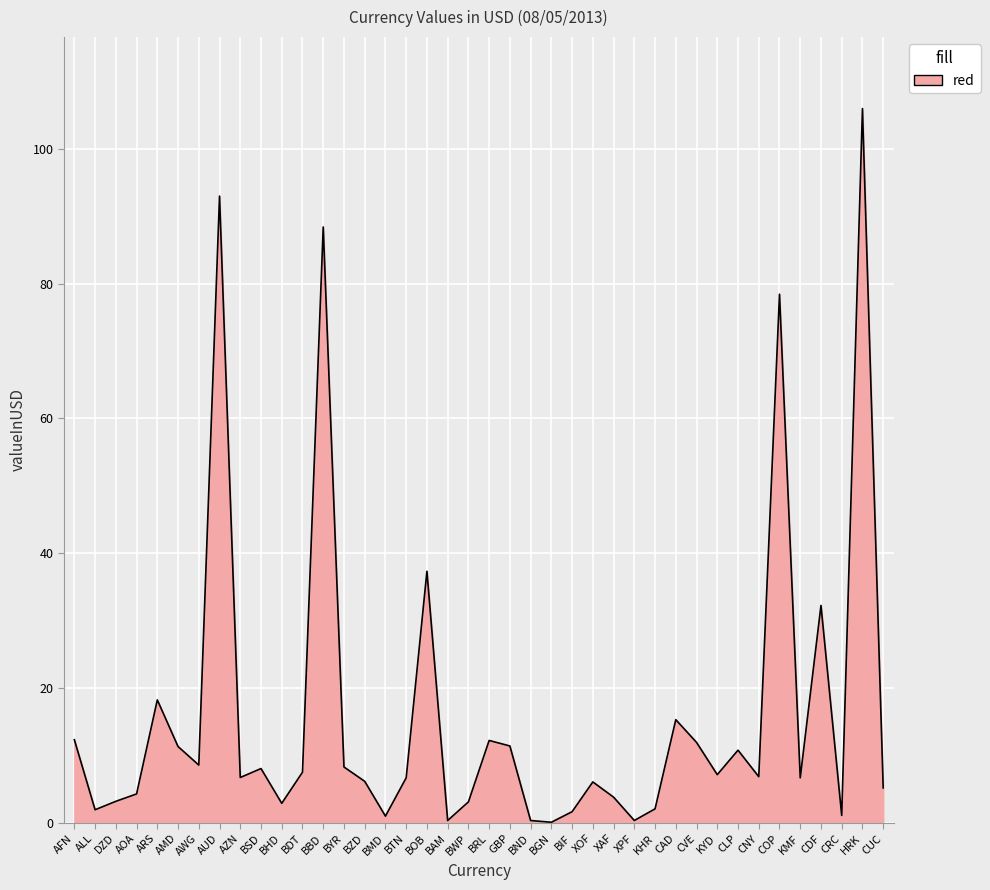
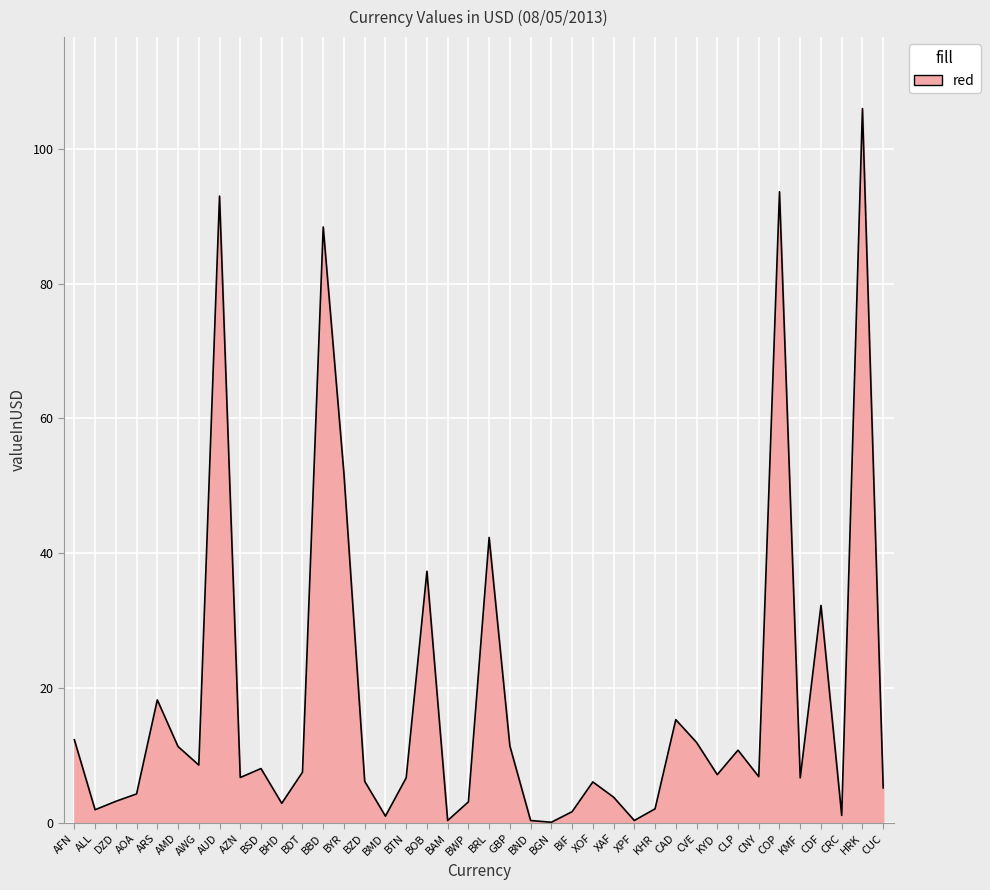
  {
    "AFN": 12,
    "ALL": 2,
    "DZD": 3,
    "AOA": 4,
    "ARS": 18,
    "AMD": 11,
    "AWG": 9,
    "AUD": 93,
    "AZN": 7,
    "BSD": 8,
    "BHD": 3,
    "BDT": 8,
    "BBD": 88,
-   "BYR": 8,
+   "BYR": 52,
    "BZD": 6,
    "BMD": 1,
    "BTN": 7,
    "BOB": 37,
    "BAM": 0,
    "BWP": 3,
-   "BRL": 12,
+   "BRL": 42,
    "GBP": 11,
    "BND": 0,
    "BGN": 0,
    "BIF": 2,
    "XOF": 6,
    "XAF": 4,
    "XPF": 0,
    "KHR": 2,
    "CAD": 15,
    "CVE": 12,
    "KYD": 7,
    "CLP": 11,
    "CNY": 7,
-   "COP": 78,
+   "COP": 94,
    "KMF": 7,
    "CDF": 32,
    "CRC": 1,
    "HRK": 106,
    "CUC": 5
  }
